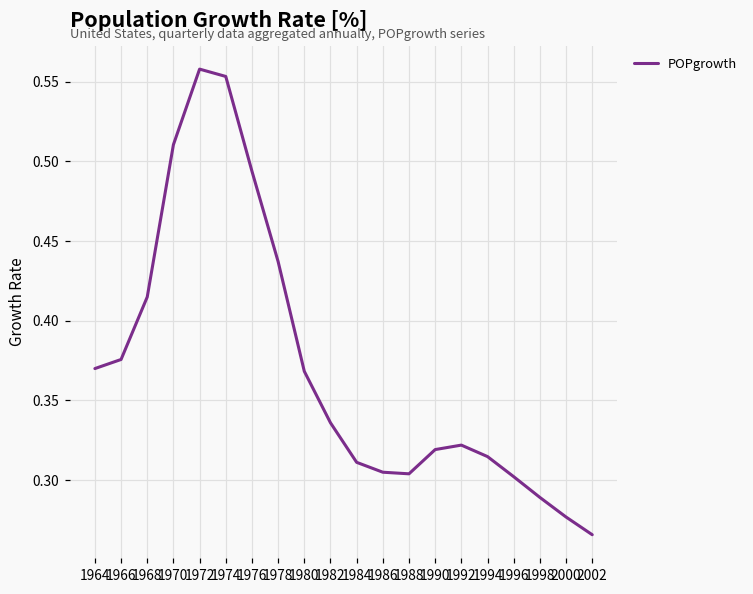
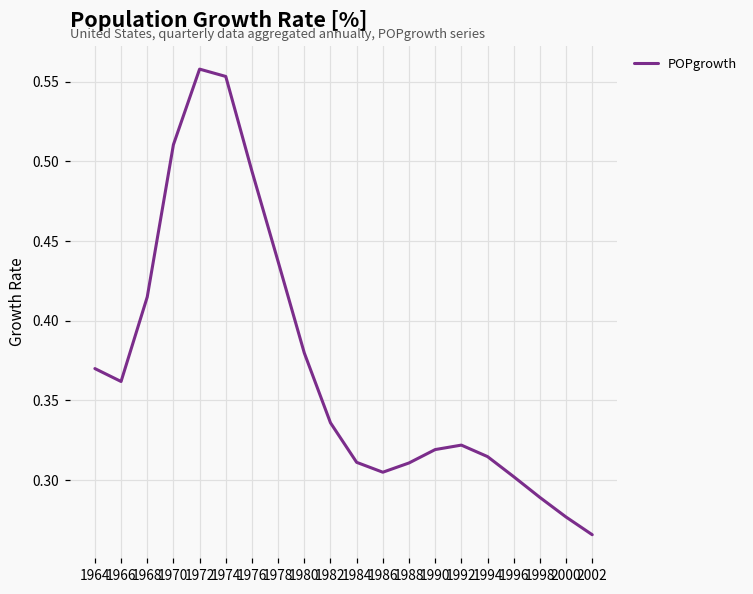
  {
    "1964": 0.370,
-   "1966": 0.376,
+   "1966": 0.362,
    "1968": 0.415,
    "1970": 0.510,
    "1972": 0.558,
    "1974": 0.553,
    "1976": 0.494,
    "1978": 0.437,
-   "1980": 0.368,
+   "1980": 0.380,
    "1982": 0.336,
    "1984": 0.311,
    "1986": 0.305,
-   "1988": 0.304,
+   "1988": 0.311,
    "1990": 0.319,
    "1992": 0.322,
    "1994": 0.315,
    "1996": 0.302,
    "1998": 0.289
  }
